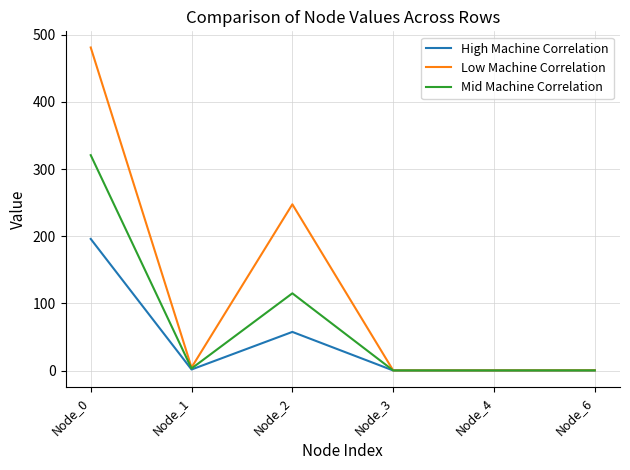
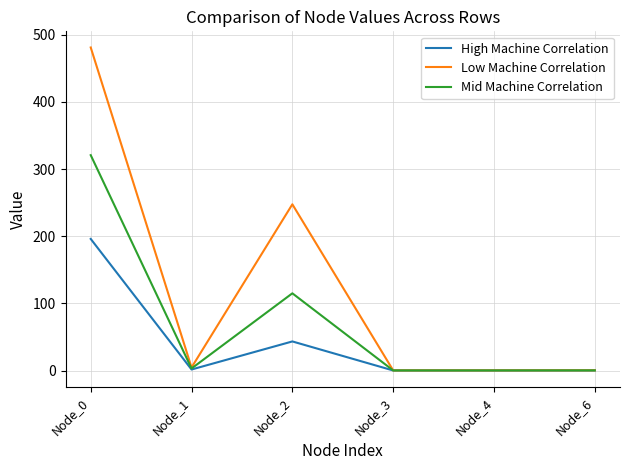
  {
    "High Machine Correlation": {
      "Node_0": 200,
-     "Node_2": 60
+     "Node_2": 40
    },
    "Low Machine Correlation": {
      "Node_0": 480,
      "Node_2": 250
    },
    "Mid Machine Correlation": {
      "Node_0": 320,
      "Node_2": 110
    }
  }
